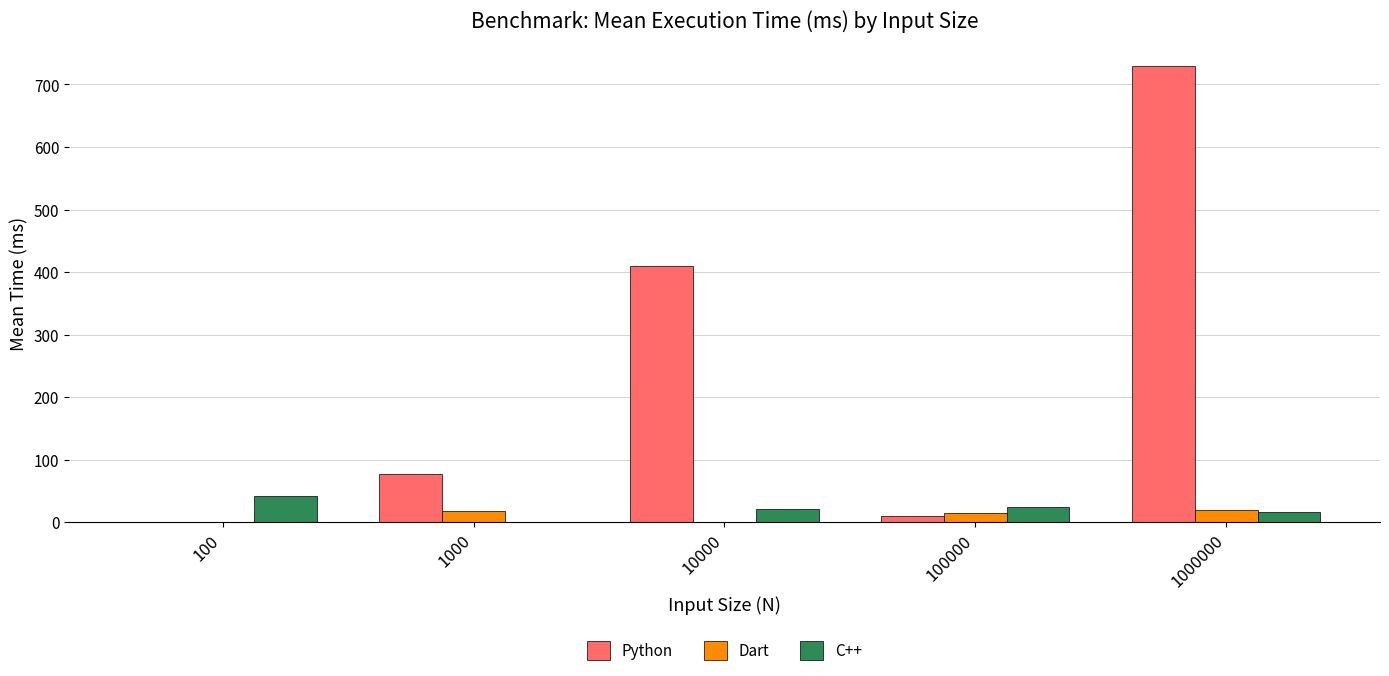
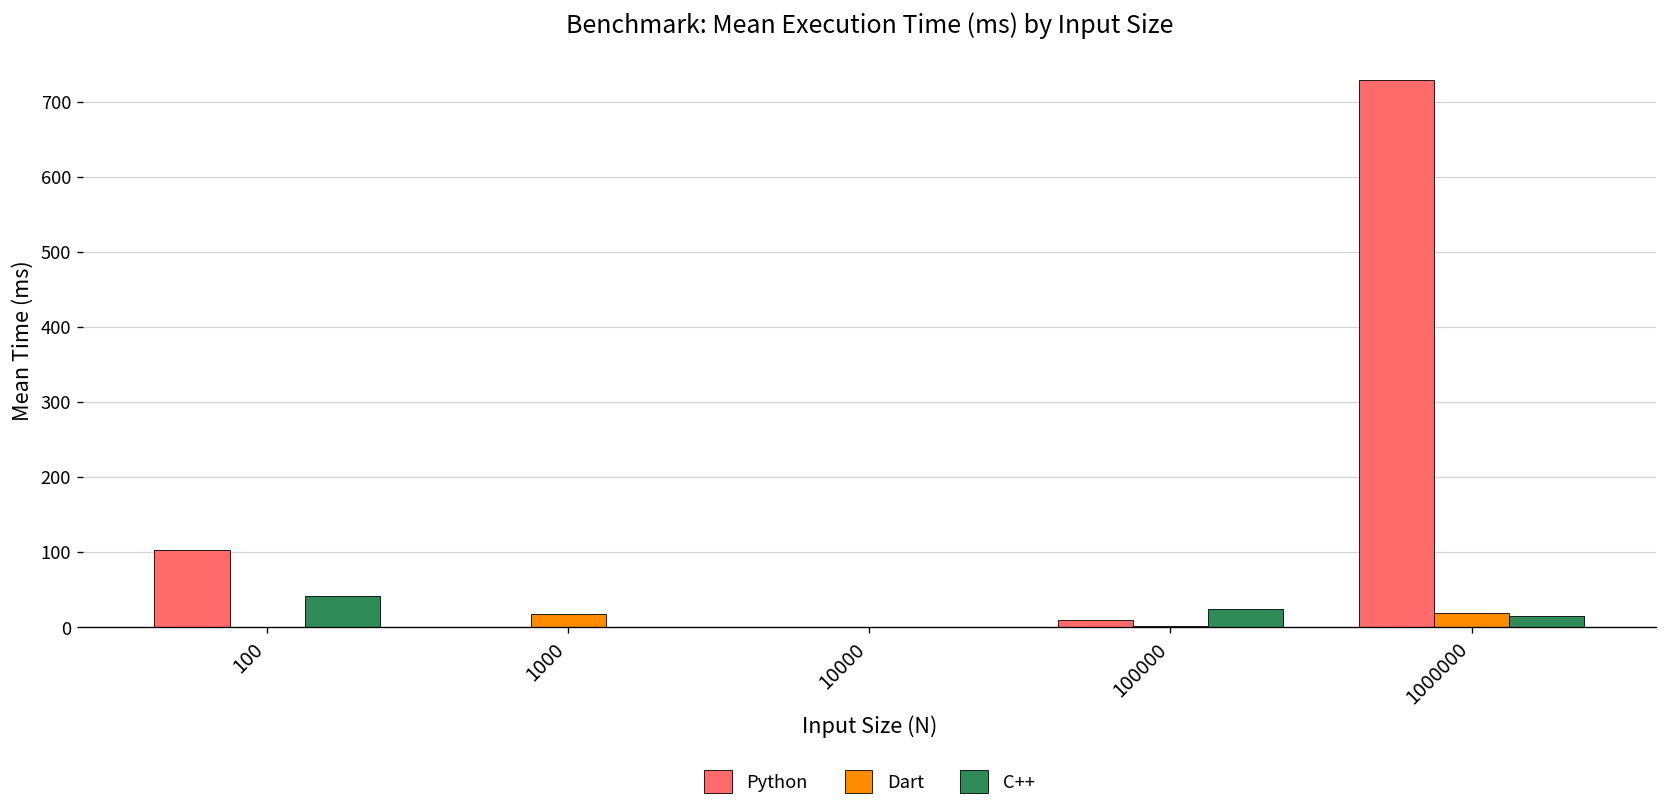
  {
    "Python": {
-     "100": 0,
-     "1000": 80,
-     "10000": 410,
+     "100": 100,
+     "1000": 0,
+     "10000": 0,
      "100000": 10,
      "1000000": 730
    },
    "Dart": {
      "1000": 20,
-     "100000": 20,
+     "100000": 0,
      "1000000": 20
    },
    "C++": {
      "100": 40,
-     "10000": 20,
+     "10000": 0,
      "100000": 20,
      "1000000": 20
    }
  }
